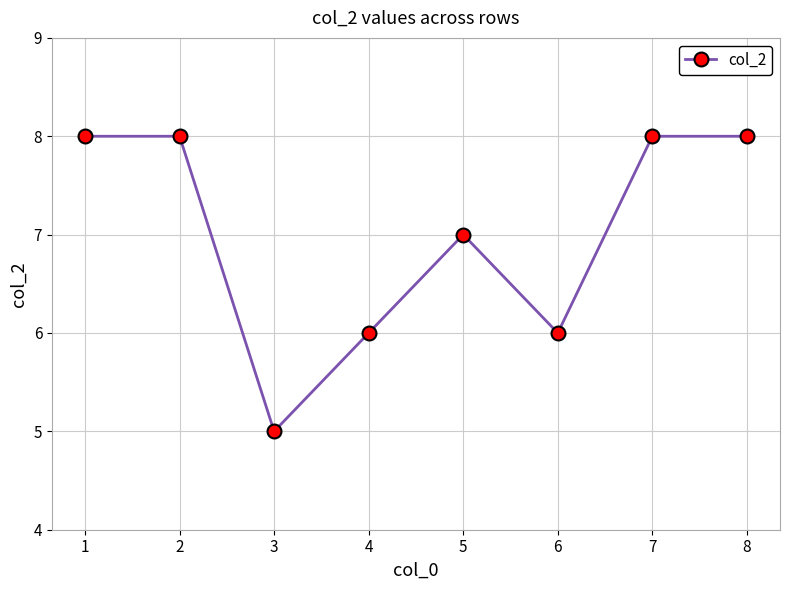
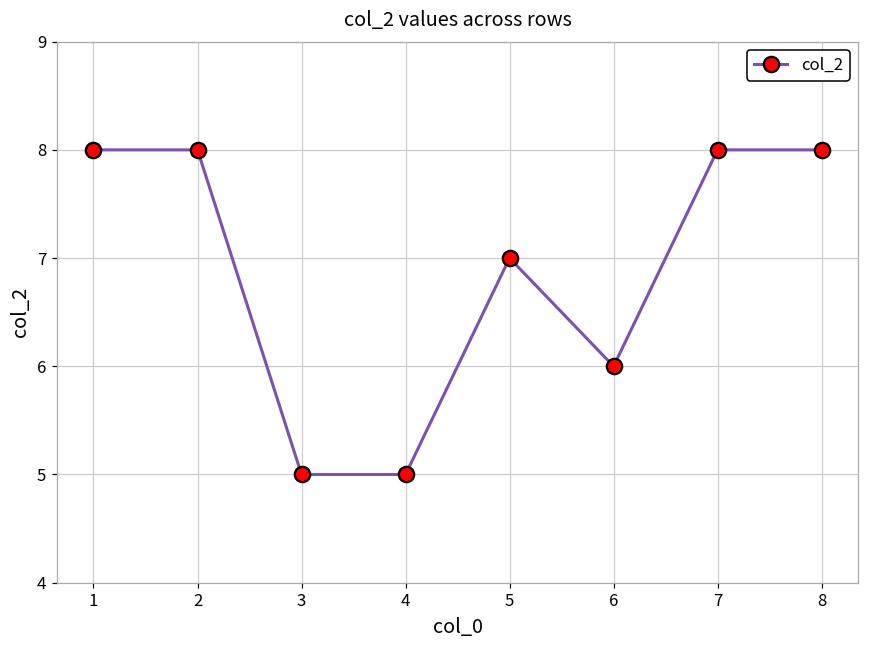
  {
    "1": 8,
    "2": 8,
    "3": 5,
-   "4": 6,
+   "4": 5,
    "5": 7,
    "6": 6,
    "7": 8,
    "8": 8
  }
